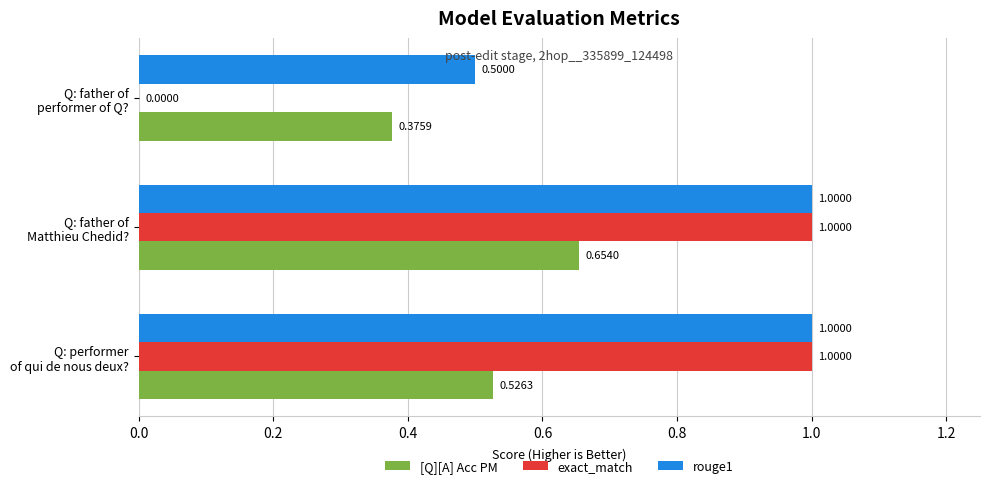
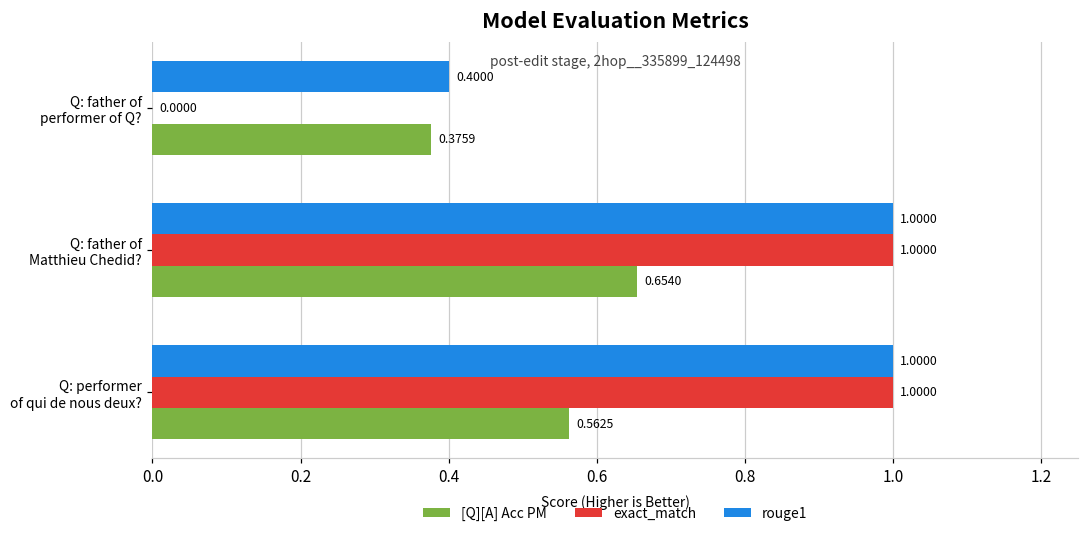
  {
    "[Q][A] Acc PM": {
      "Q: father of performer of Q?": 0.3759,
      "Q: father of Matthieu Chedid?": 0.6540,
-     "Q: performer of qui de nous deux?": 0.5263
+     "Q: performer of qui de nous deux?": 0.5625
    },
    "exact_match": {
      "Q: father of performer of Q?": 0.0000,
      "Q: father of Matthieu Chedid?": 1.0000,
      "Q: performer of qui de nous deux?": 1.0000
    },
    "rouge1": {
-     "Q: father of performer of Q?": 0.5000,
+     "Q: father of performer of Q?": 0.4000,
      "Q: father of Matthieu Chedid?": 1.0000,
      "Q: performer of qui de nous deux?": 1.0000
    }
  }
